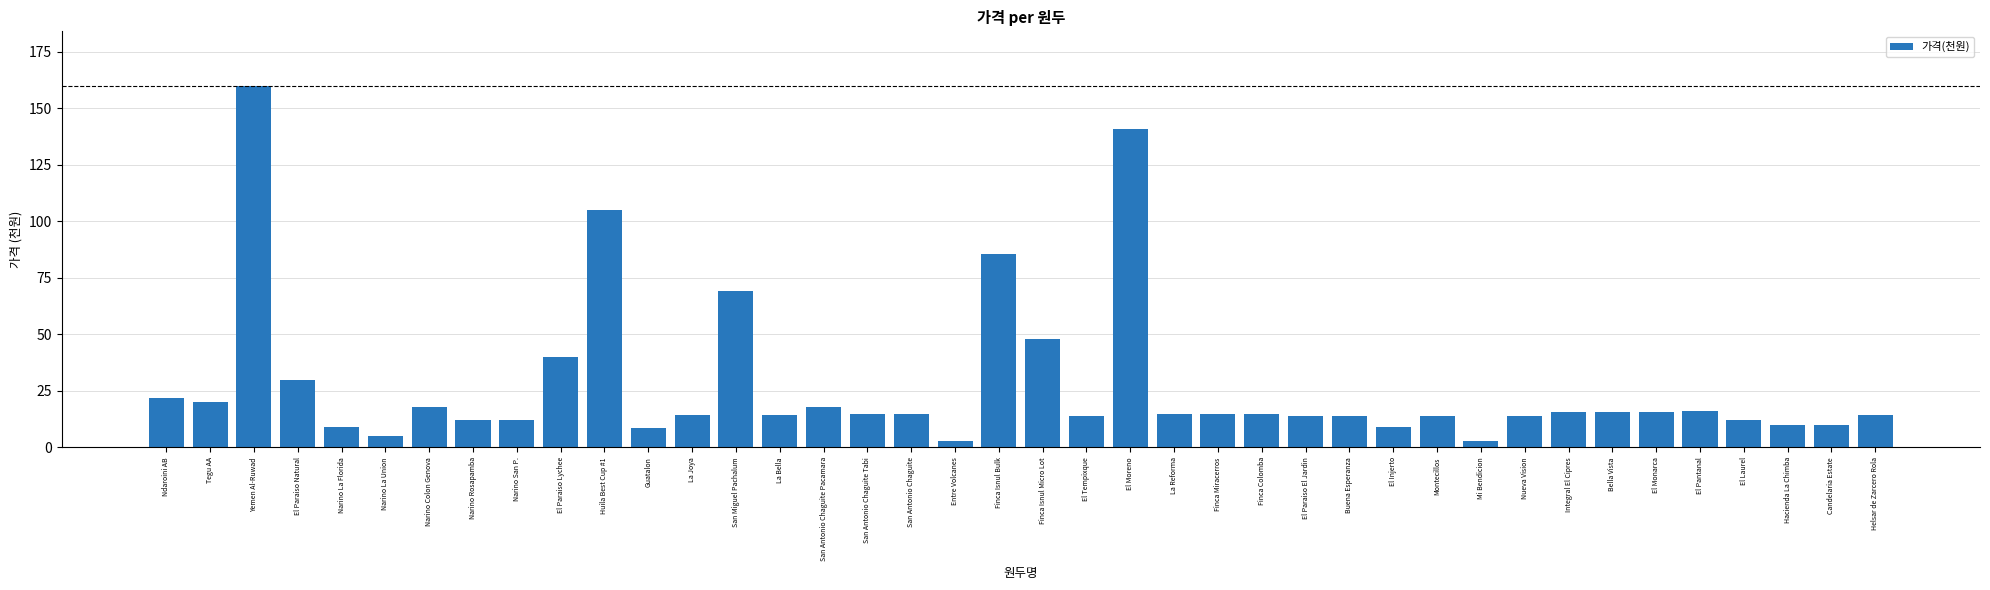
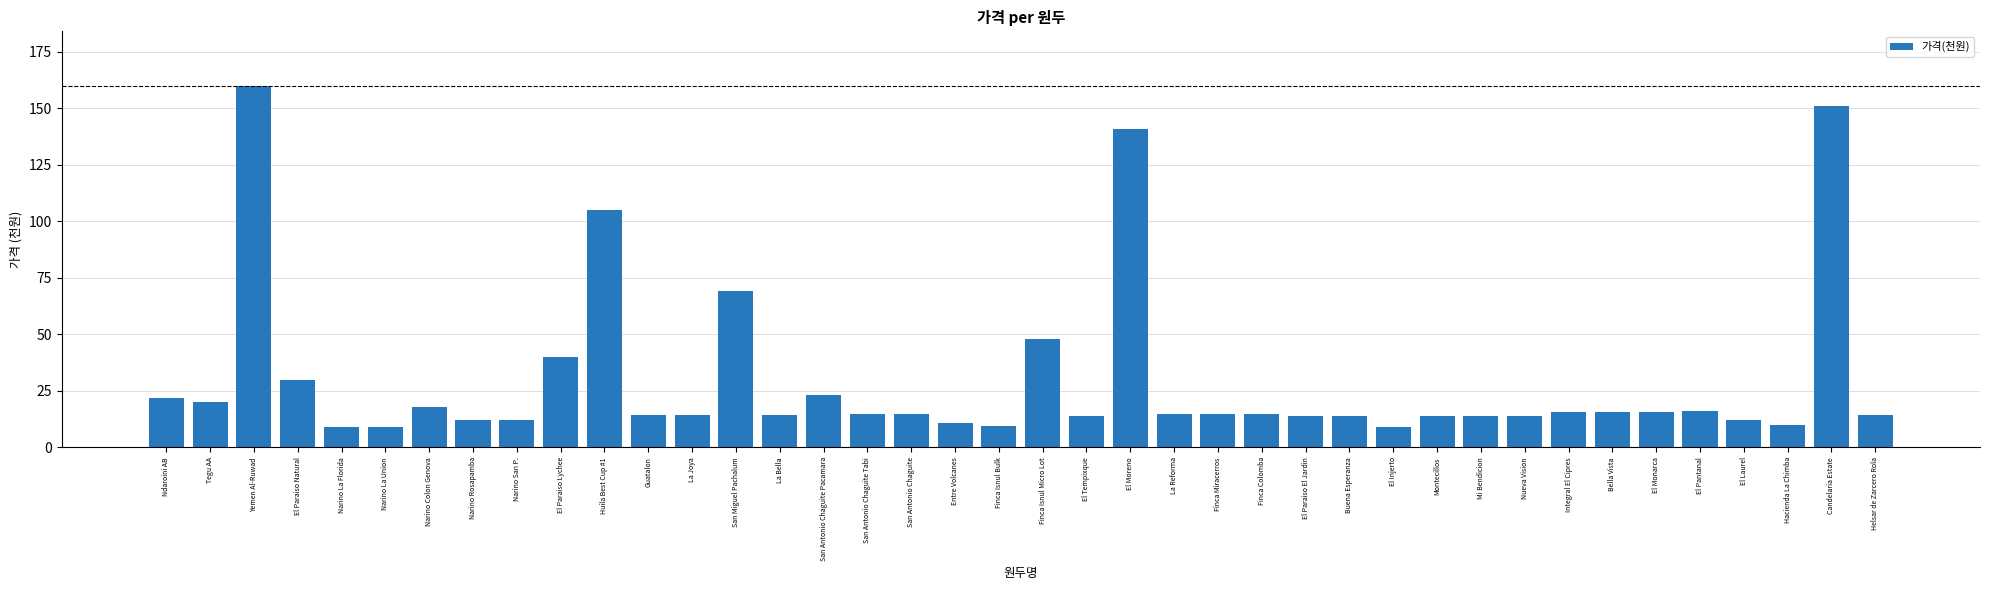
  {
    "Ndaroini AB": 22,
    "Tegu AA": 20,
    "Yemen Al-Ruwad": 160,
    "El Paraiso Natural": 30,
    "Narino La Florida": 9,
-   "Narino La Union": 5,
+   "Narino La Union": 9,
    "Narino Colon Genova": 18,
    "Narino Rosapamba": 12,
    "Narino San P.": 12,
    "El Paraiso Lychee": 40,
    "Huila Best Cup #1": 105,
-   "Guatalon": 9,
+   "Guatalon": 15,
    "La Joya": 15,
    "San Miguel Pachalum": 69,
    "La Bella": 15,
-   "San Antonio Chaguite Pacamara": 18,
+   "San Antonio Chaguite Pacamara": 23,
    "San Antonio Chaguite Tabi": 15,
    "San Antonio Chaguite": 15,
-   "Entre Volcanes": 3,
-   "Finca Isnul Bulk": 85,
+   "Entre Volcanes": 11,
+   "Finca Isnul Bulk": 10,
    "Finca Isnul Micro Lot": 48,
    "El Tempixque": 14,
    "El Moreno": 141,
    "La Reforma": 15,
    "Finca Miracerros": 15,
    "Finca Colomba": 15,
    "El Paraiso El Jardin": 14,
    "Buena Esperanza": 14,
    "El Injerto": 9,
    "Montecillos": 14,
-   "Mi Bendicion": 3,
+   "Mi Bendicion": 14,
    "Nueva Vision": 14,
    "Integral El Cipres": 16,
    "Bella Vista": 16,
    "El Monarca": 16,
    "El Pantanal": 16,
    "El Laurel": 12,
    "Hacienda La Chimba": 10,
-   "Candelaria Estate": 10,
+   "Candelaria Estate": 151,
    "Helsar de Zarcero Rola": 15
  }
